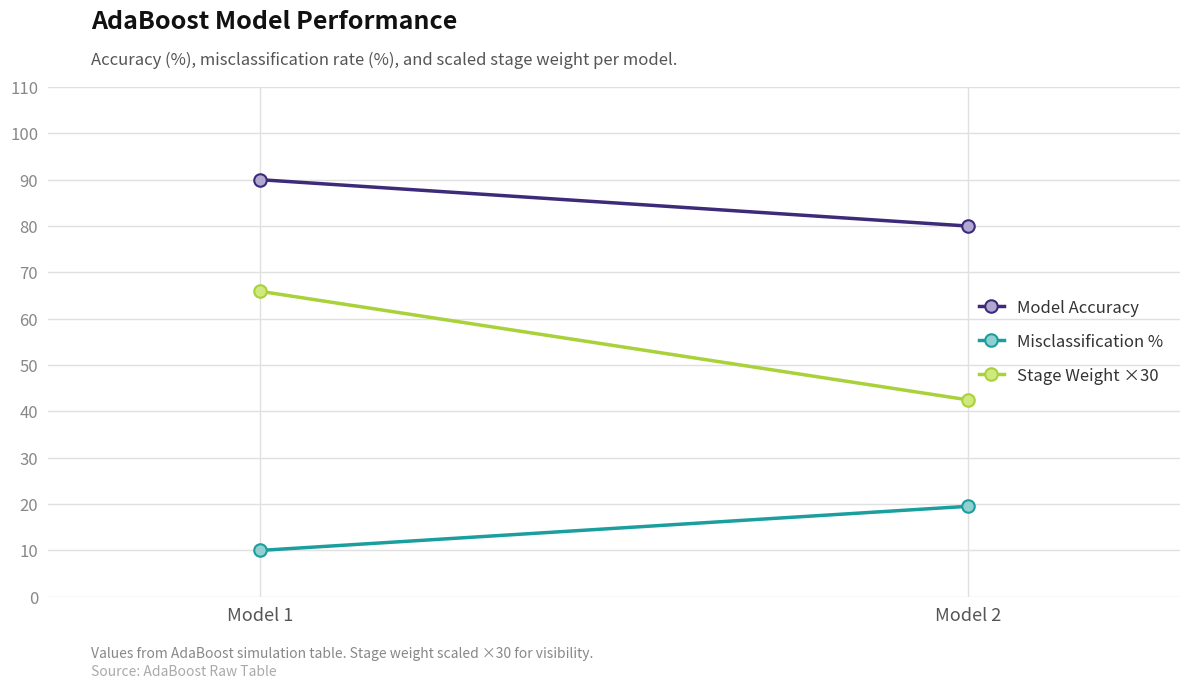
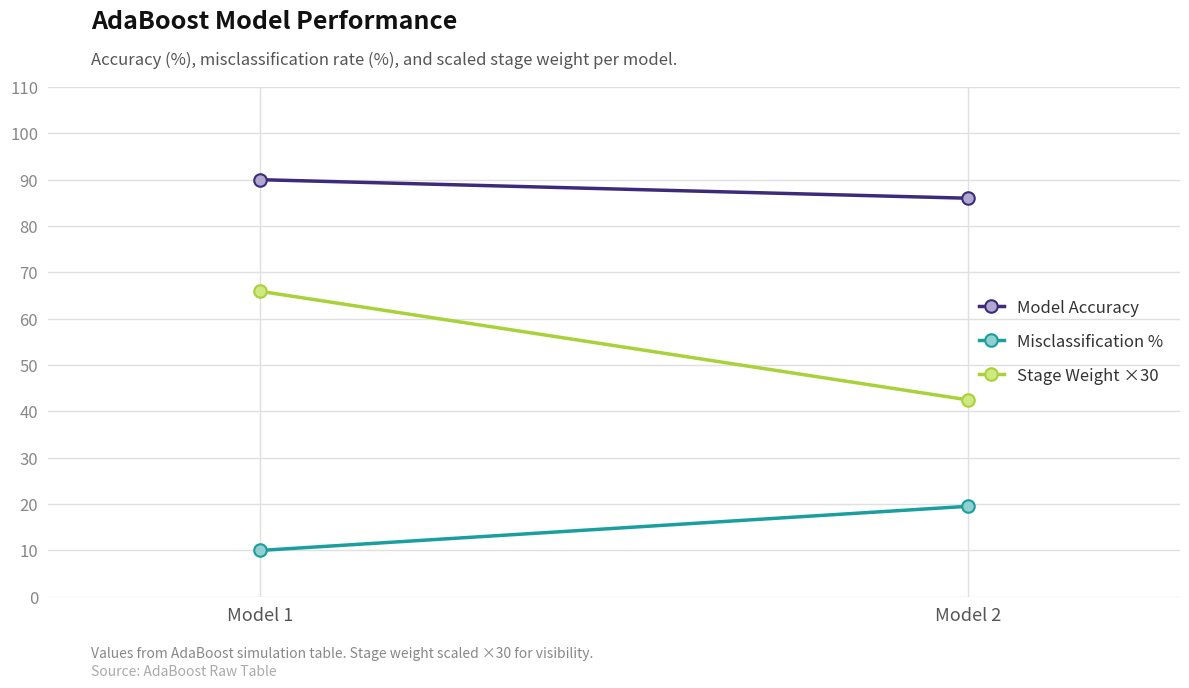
  {
    "Model Accuracy": {
      "Model 1": 90,
-     "Model 2": 80
+     "Model 2": 86
    },
    "Misclassification %": {
      "Model 1": 10,
      "Model 2": 20
    },
    "Stage Weight ×30": {
      "Model 1": 66,
      "Model 2": 42
    }
  }
